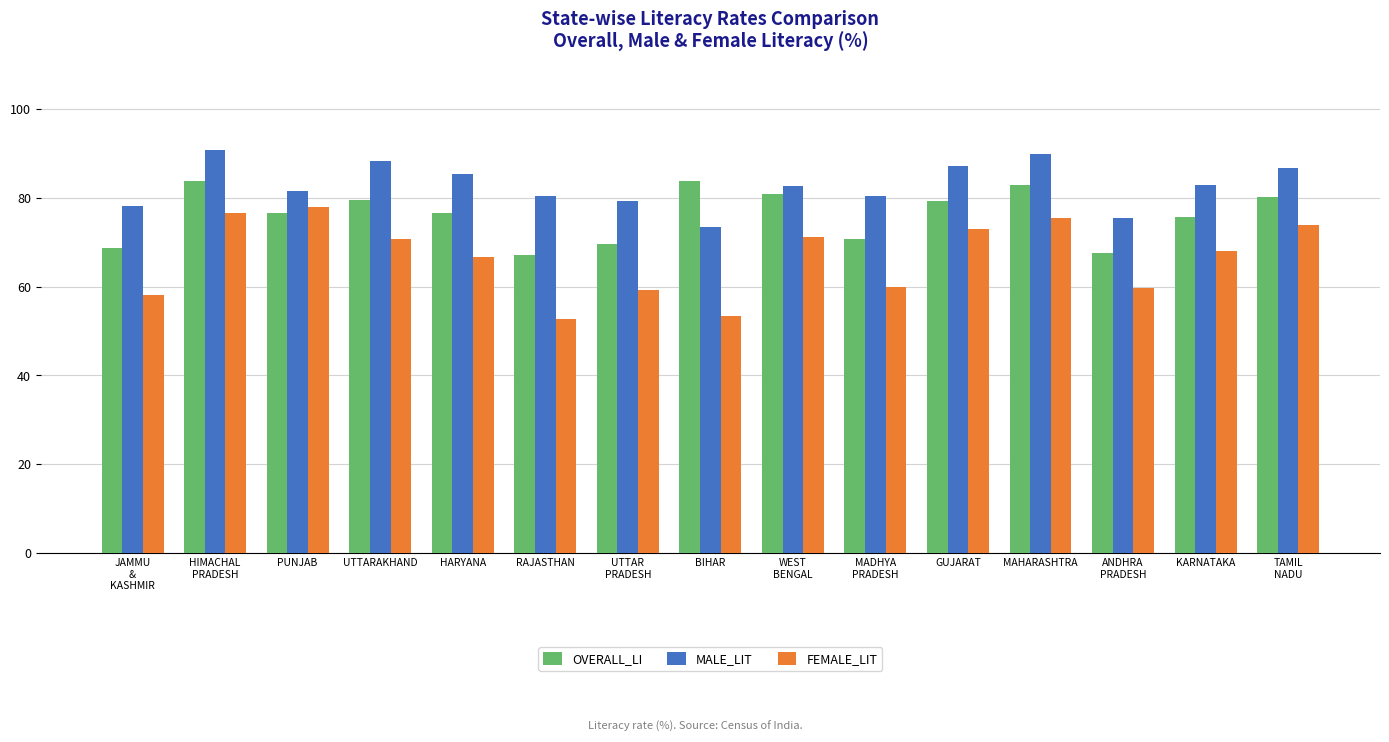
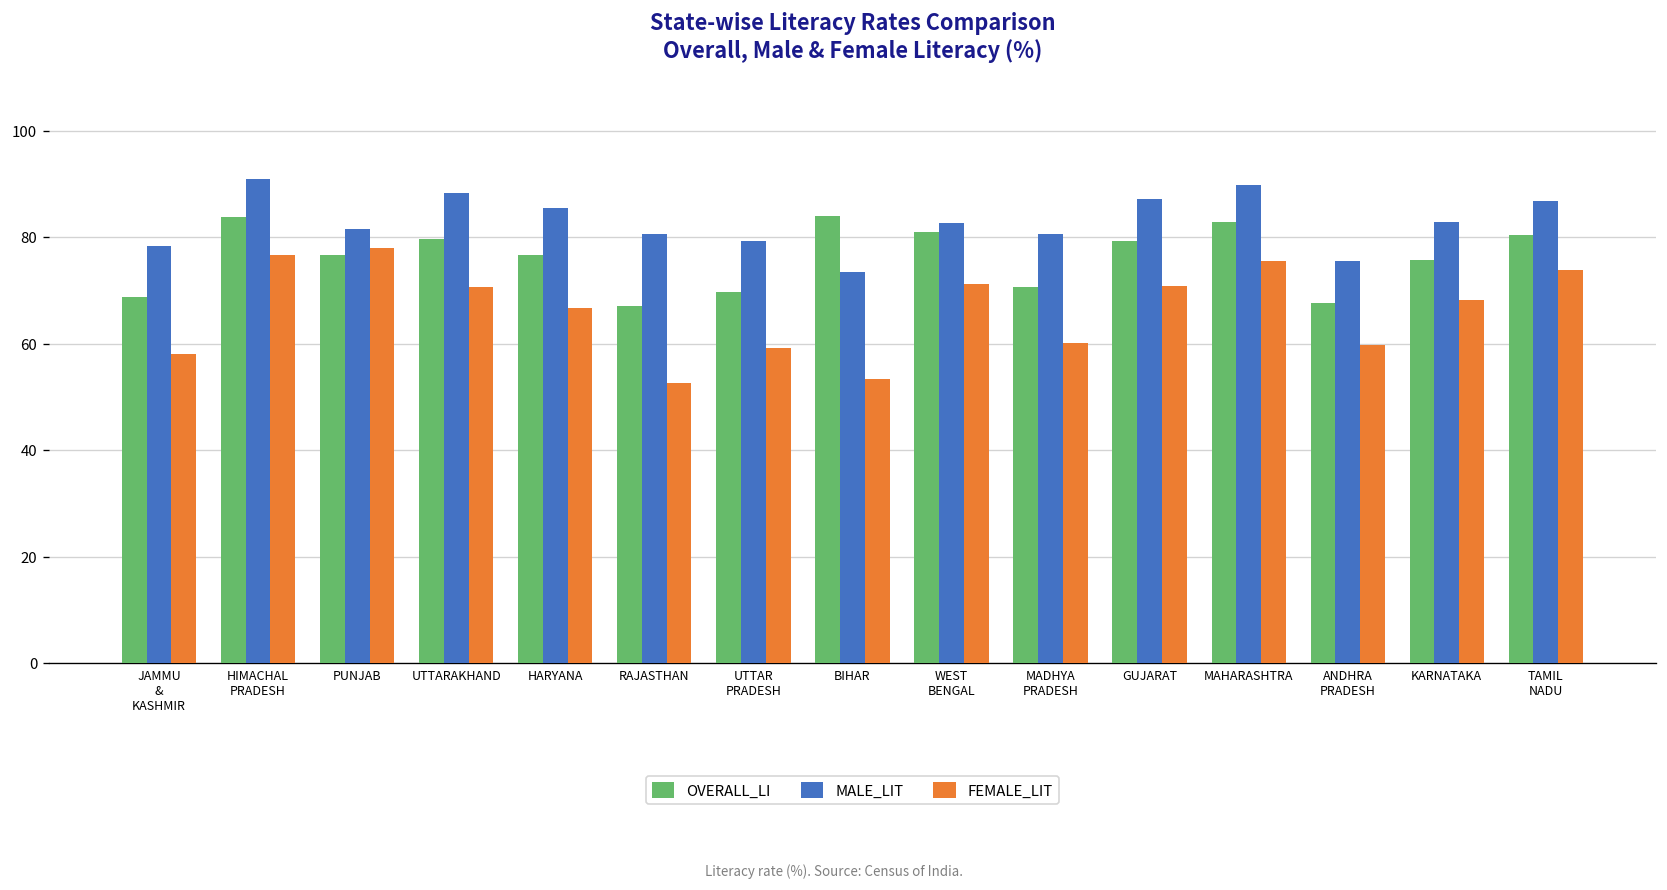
  {
    "OVERALL_LI": {
      "JAMMU & KASHMIR": 69,
      "HIMACHAL PRADESH": 84,
      "PUNJAB": 77,
      "UTTARAKHAND": 80,
      "HARYANA": 77,
      "RAJASTHAN": 67,
      "UTTAR PRADESH": 70,
      "BIHAR": 84,
      "WEST BENGAL": 81,
      "MADHYA PRADESH": 71,
      "GUJARAT": 79,
      "MAHARASHTRA": 83,
      "ANDHRA PRADESH": 68,
      "KARNATAKA": 76,
      "TAMIL NADU": 80
    },
    "MALE_LIT": {
      "JAMMU & KASHMIR": 78,
      "HIMACHAL PRADESH": 91,
      "PUNJAB": 81,
      "UTTARAKHAND": 88,
      "HARYANA": 85,
      "RAJASTHAN": 81,
      "UTTAR PRADESH": 79,
      "BIHAR": 73,
      "WEST BENGAL": 83,
      "MADHYA PRADESH": 81,
      "GUJARAT": 87,
      "MAHARASHTRA": 90,
      "ANDHRA PRADESH": 76,
      "KARNATAKA": 83,
      "TAMIL NADU": 87
    },
    "FEMALE_LIT": {
      "JAMMU & KASHMIR": 58,
      "HIMACHAL PRADESH": 77,
      "PUNJAB": 78,
      "UTTARAKHAND": 71,
      "HARYANA": 67,
      "RAJASTHAN": 53,
      "UTTAR PRADESH": 59,
      "BIHAR": 53,
      "WEST BENGAL": 71,
      "MADHYA PRADESH": 60,
-     "GUJARAT": 73,
+     "GUJARAT": 71,
      "MAHARASHTRA": 75,
      "ANDHRA PRADESH": 60,
      "KARNATAKA": 68,
      "TAMIL NADU": 74
    }
  }
